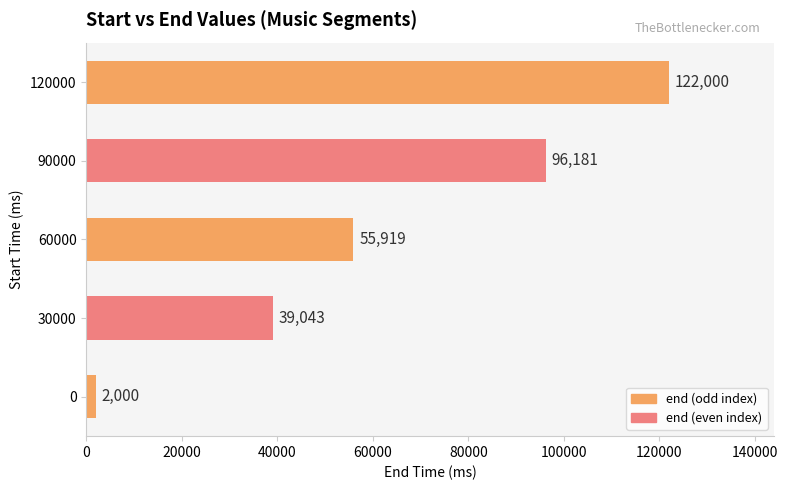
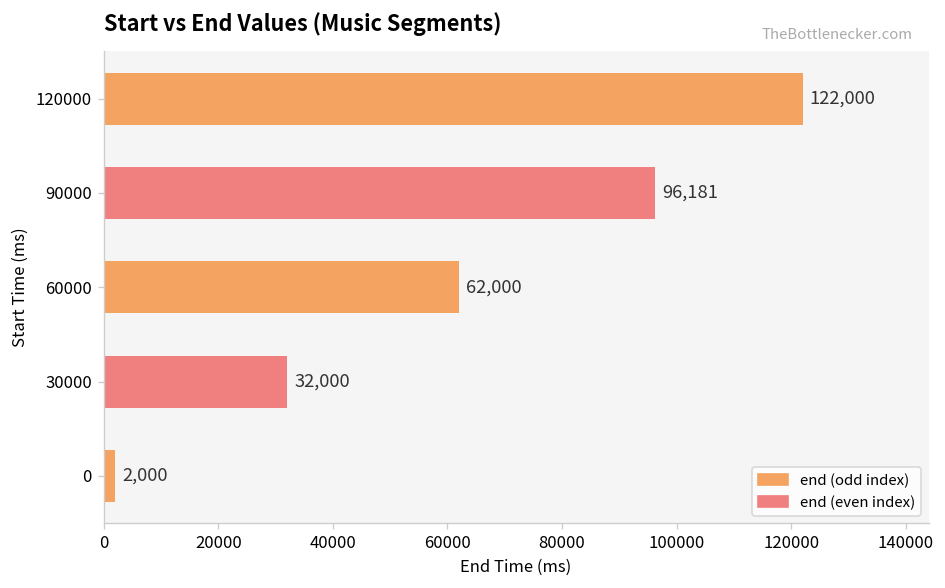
  {
    "120000": "122,000",
    "90000": "96,181",
-   "60000": "55,919",
-   "30000": "39,043",
+   "60000": "62,000",
+   "30000": "32,000",
    "0": "2,000"
  }
